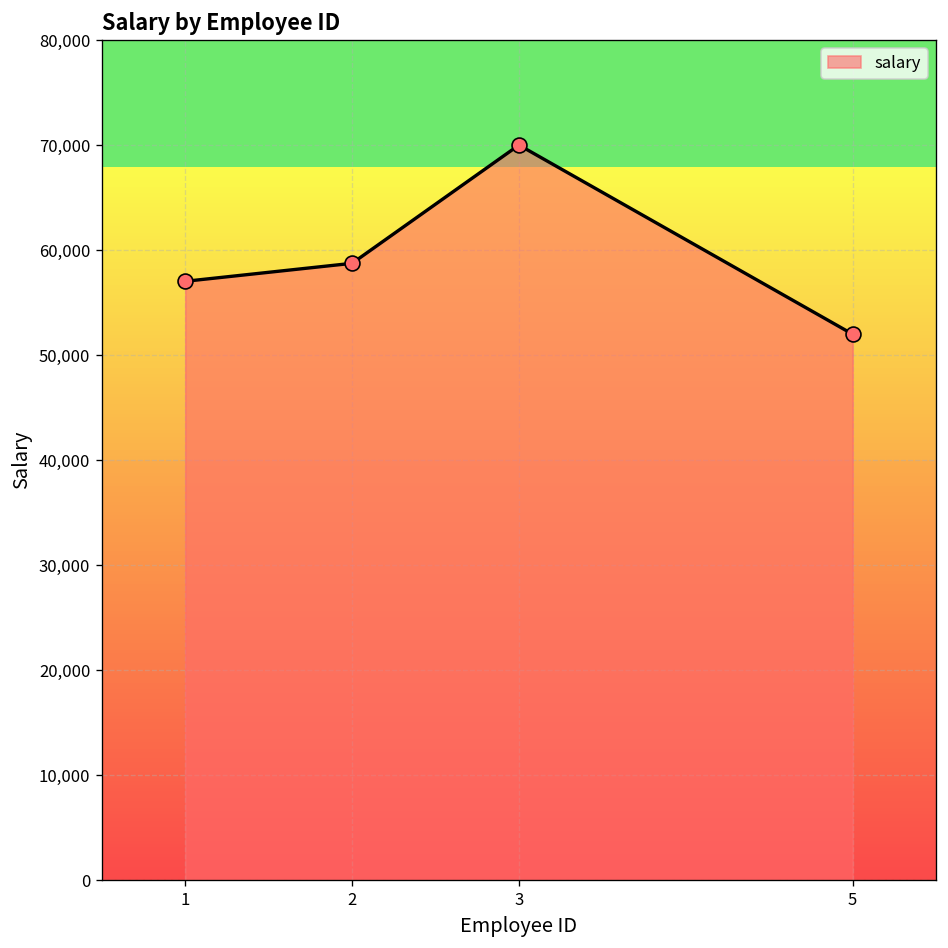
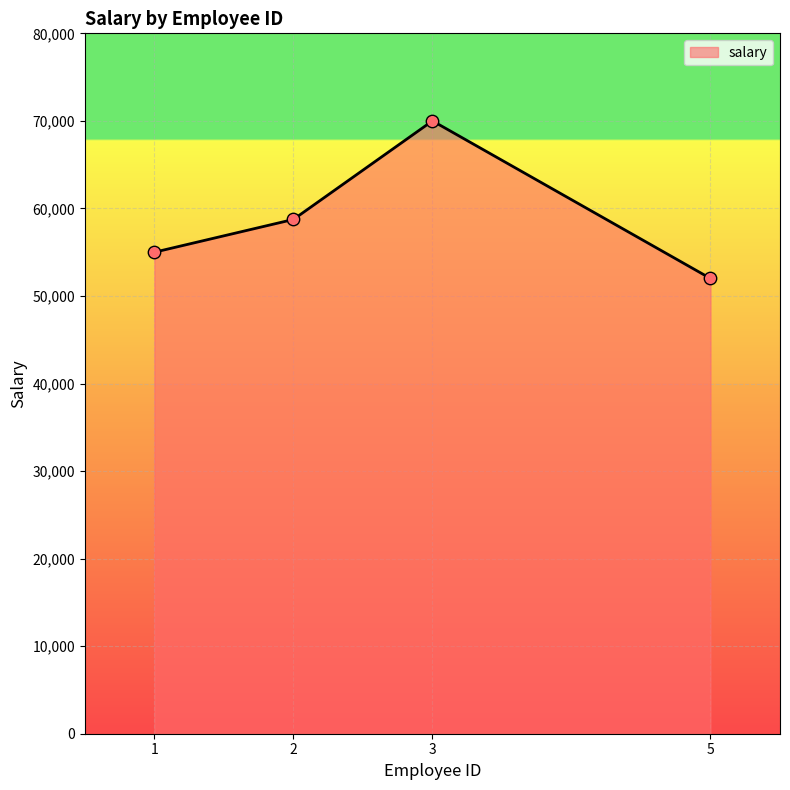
  {
-   "1": "57,000",
+   "1": "55,000",
    "2": "59,000",
    "3": "70,000",
    "5": "52,000"
  }
